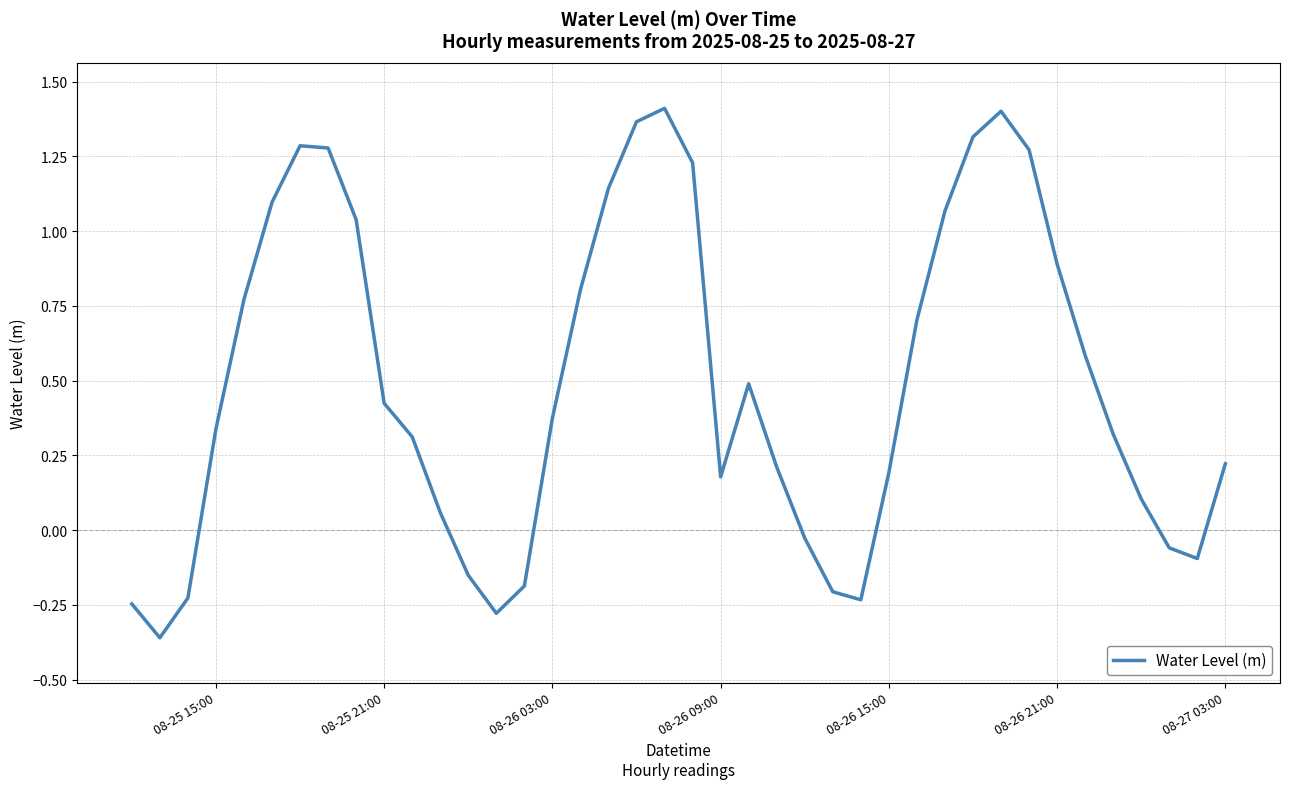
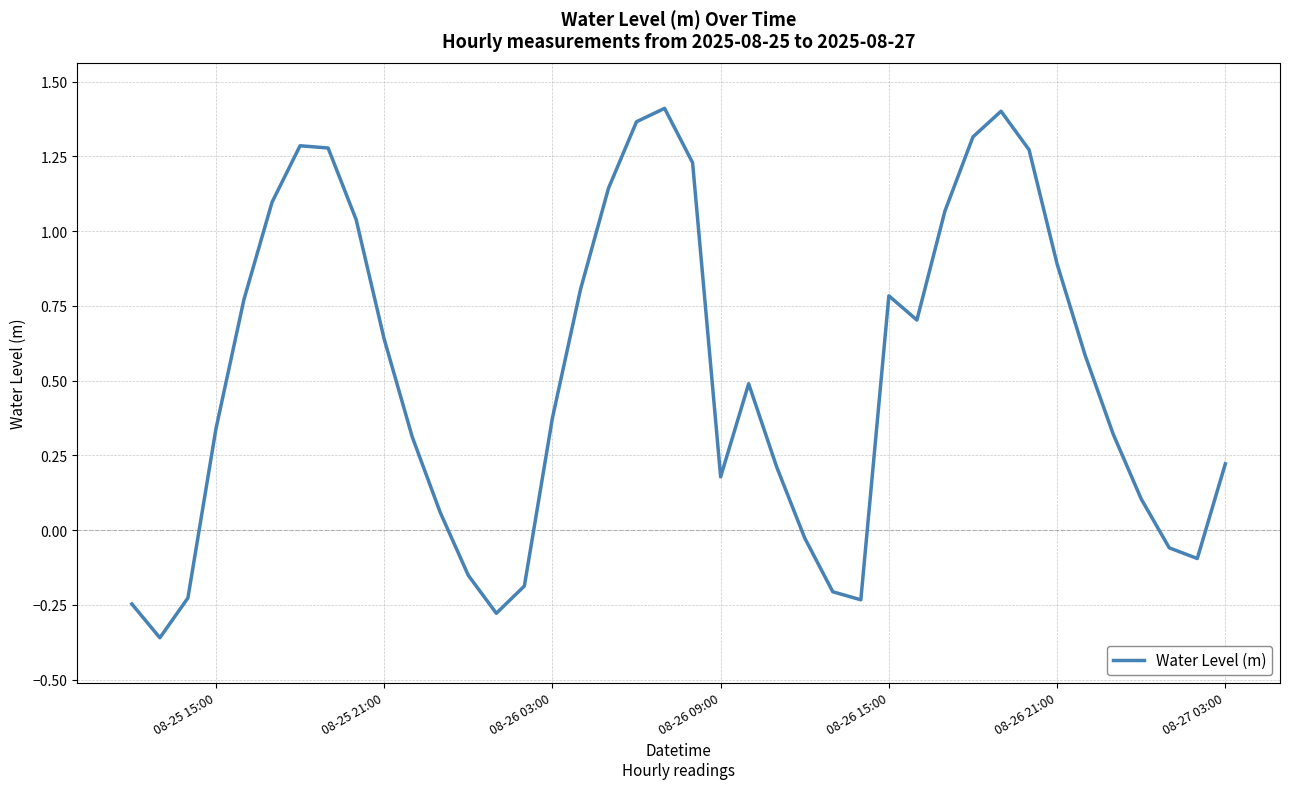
  {
    "08-25 15:00": 0.34,
-   "08-25 21:00": 0.42,
+   "08-25 21:00": 0.64,
    "08-26 03:00": 0.37,
    "08-26 09:00": 0.18,
-   "08-26 15:00": 0.19,
+   "08-26 15:00": 0.78,
    "08-26 21:00": 0.89,
    "08-27 03:00": 0.22
  }
